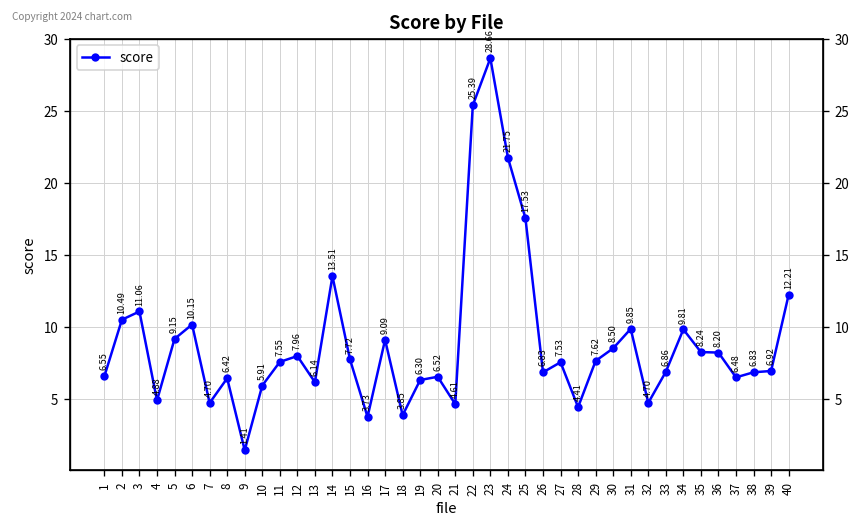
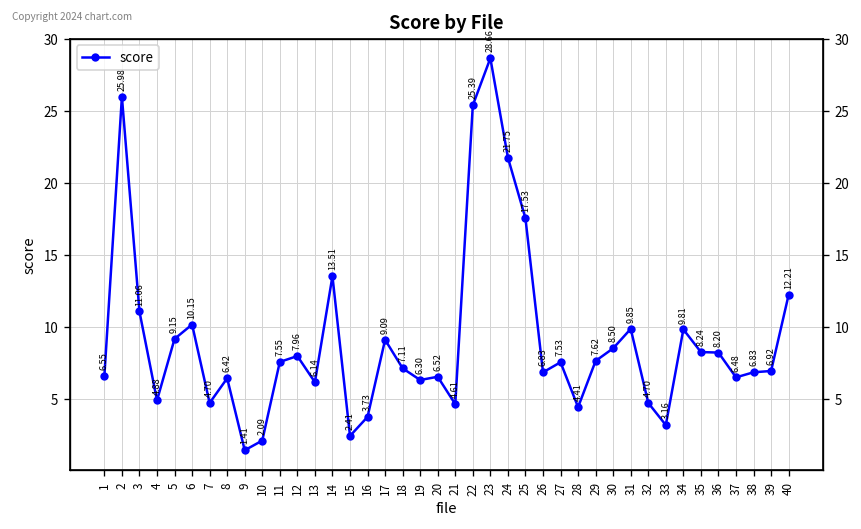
  {
    "1": 6.55,
-   "2": 10.49,
+   "2": 25.98,
    "3": 11.06,
    "4": 4.88,
    "5": 9.15,
    "6": 10.15,
    "7": 4.70,
    "8": 6.42,
    "9": 1.41,
-   "10": 5.91,
+   "10": 2.09,
    "11": 7.55,
    "12": 7.96,
    "13": 6.14,
    "14": 13.51,
-   "15": 7.72,
+   "15": 2.41,
    "16": 3.73,
    "17": 9.09,
-   "18": 3.85,
+   "18": 7.11,
    "19": 6.30,
    "20": 6.52,
    "21": 4.61,
    "22": 25.39,
    "23": 28.66,
    "24": 21.75,
    "25": 17.53,
    "26": 6.83,
    "27": 7.53,
    "28": 4.41,
    "29": 7.62,
    "30": 8.50,
    "31": 9.85,
    "32": 4.70,
-   "33": 6.86,
+   "33": 3.16,
    "34": 9.81,
    "35": 8.24,
    "36": 8.20,
    "37": 6.48,
    "38": 6.83,
    "39": 6.92,
    "40": 12.21
  }
